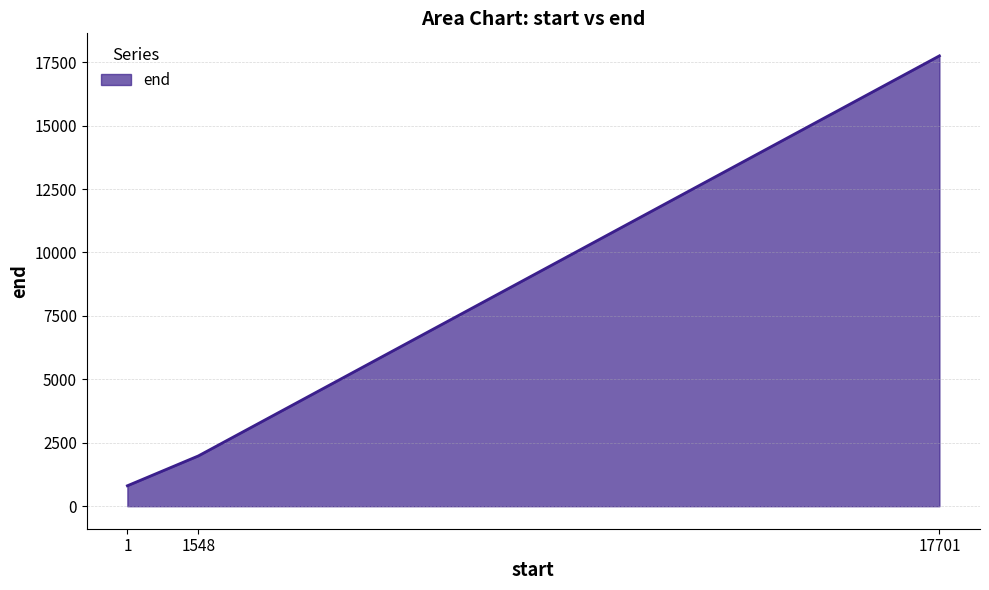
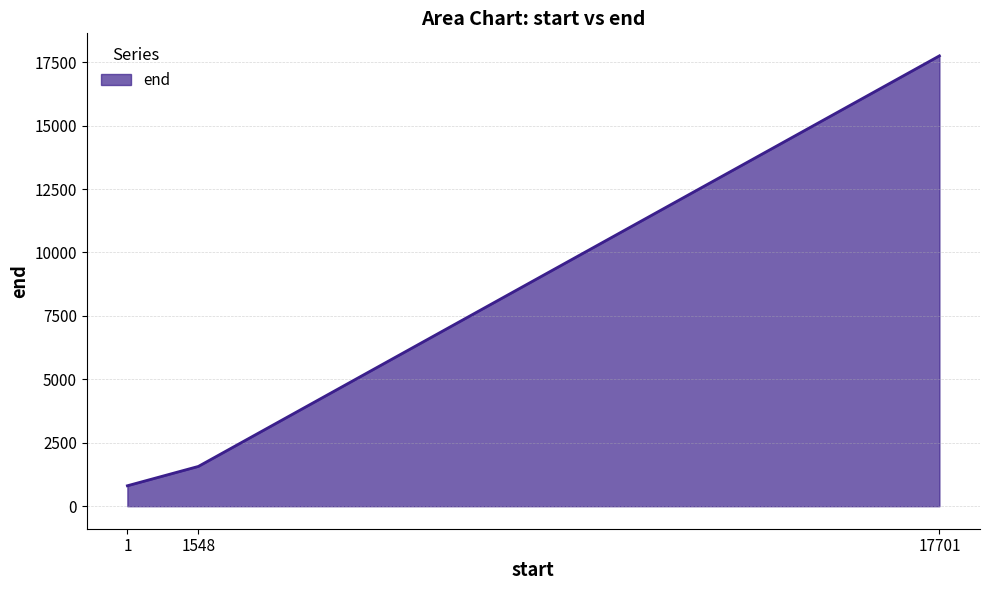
  {
    "1": 800,
-   "1548": 2000,
+   "1548": 1600,
    "17701": 17800
  }
